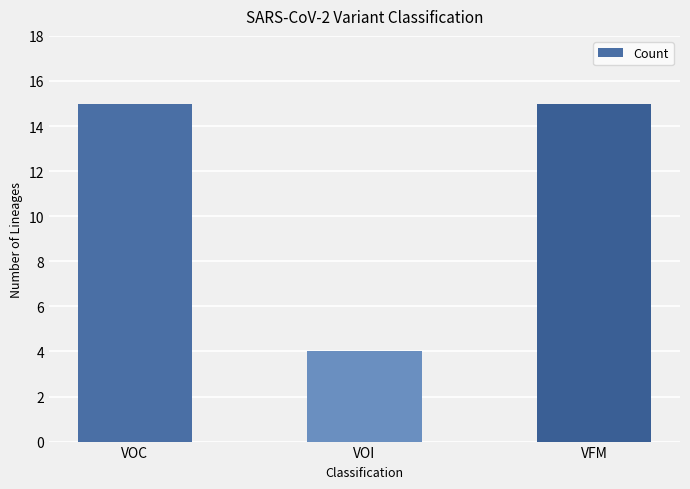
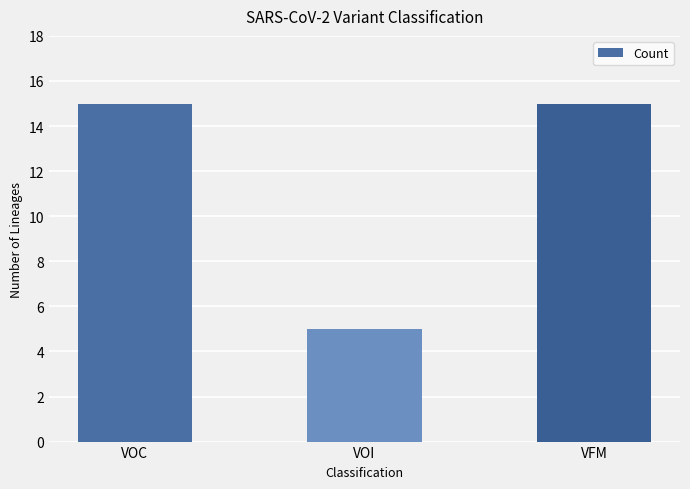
  {
    "VOC": 15,
-   "VOI": 4,
+   "VOI": 5,
    "VFM": 15
  }
